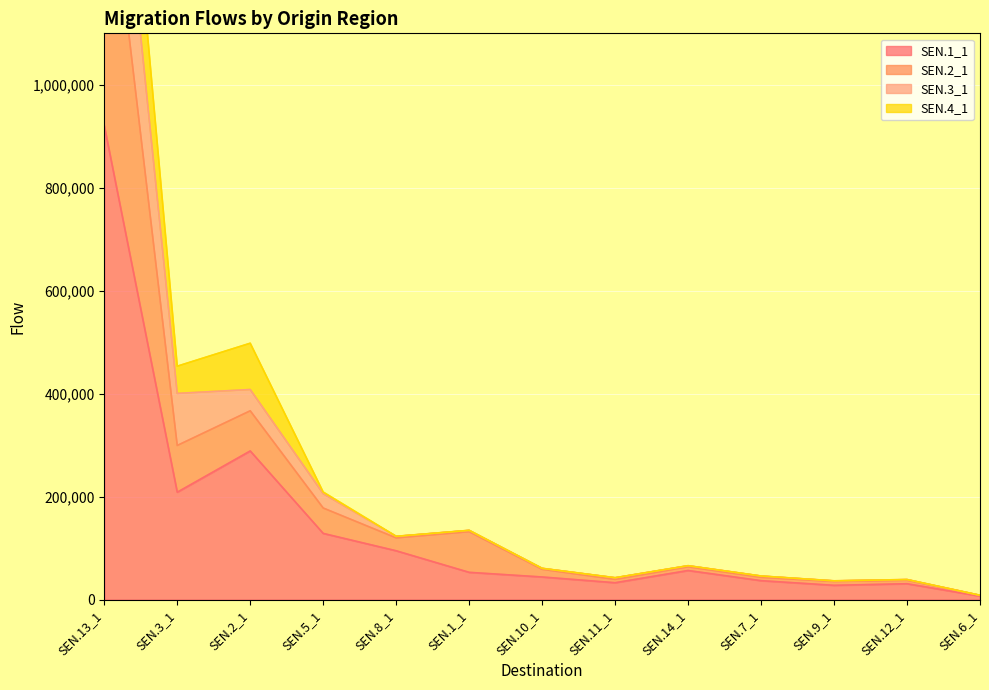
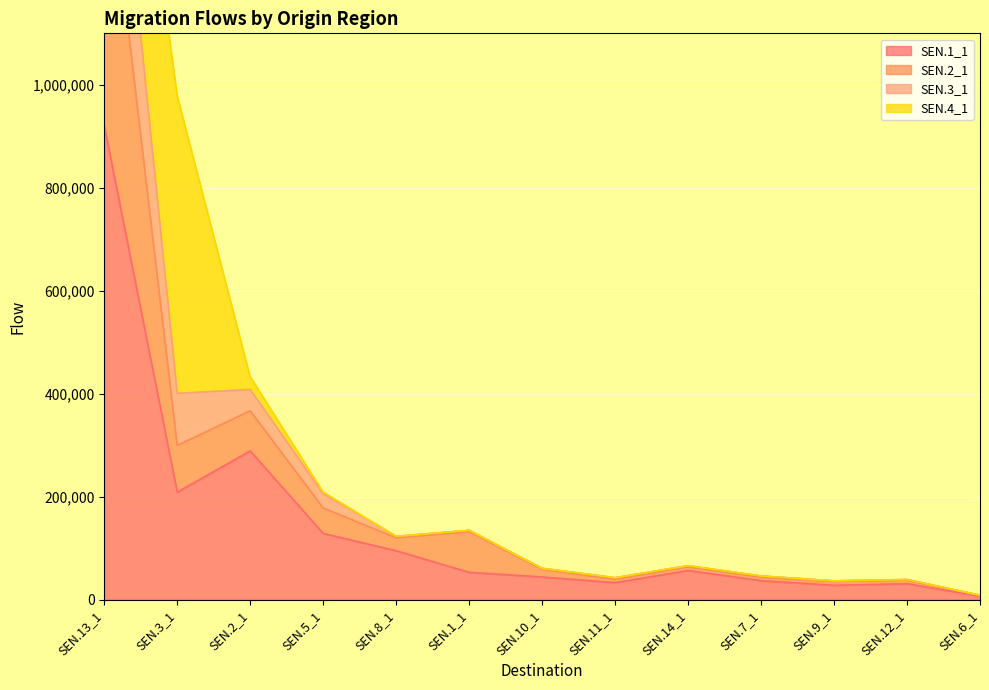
  {
    "SEN.4_1": {
-     "SEN.3_1": "50,000",
-     "SEN.2_1": "90,000"
+     "SEN.3_1": "580,000",
+     "SEN.2_1": "30,000"
    }
  }
